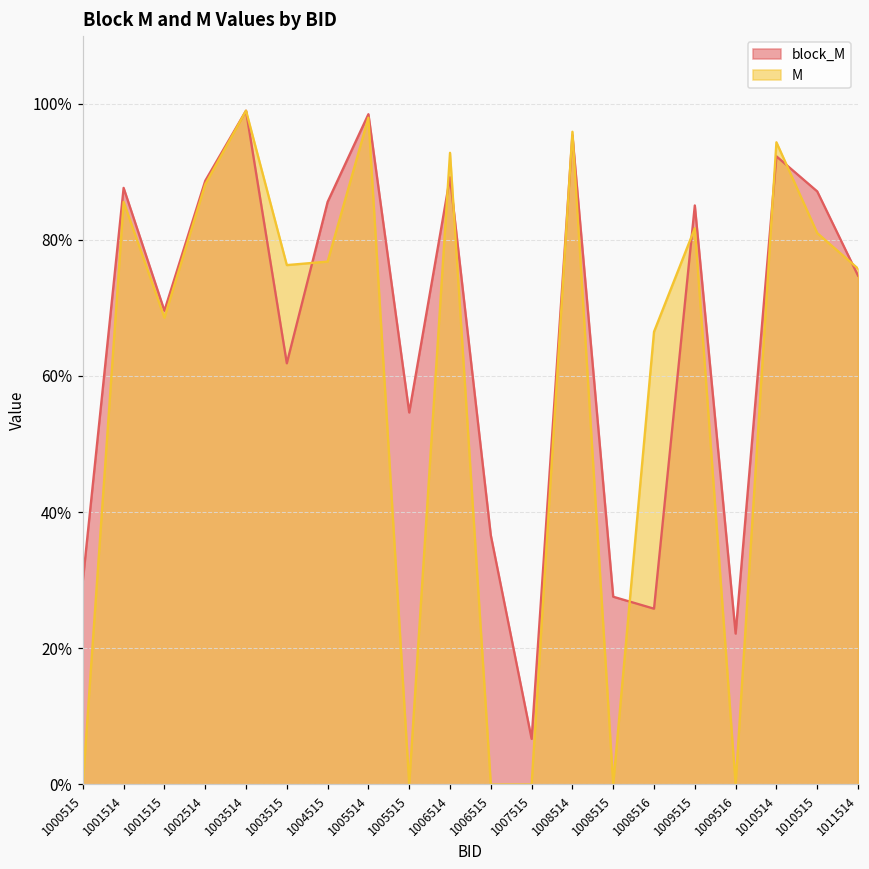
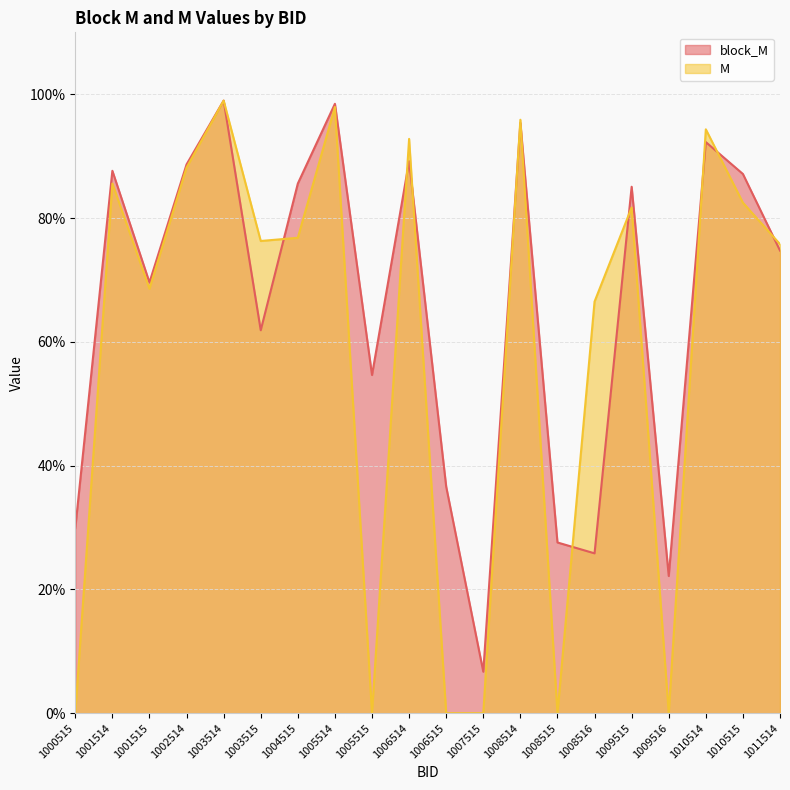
  {
    "block_M": {
      "1000515": "30%",
      "1001514": "88%",
      "1001515": "70%",
      "1002514": "89%",
      "1003515": "62%",
      "1004515": "86%",
      "1005514": "98%",
      "1005515": "55%",
      "1006514": "89%",
      "1006515": "37%",
      "1007515": "7%",
      "1008514": "95%",
      "1008515": "28%",
      "1008516": "26%",
      "1009515": "85%",
      "1009516": "22%",
      "1010514": "92%",
      "1010515": "87%",
      "1011514": "75%"
    },
    "M": {
      "1000515": "0%",
      "1001514": "86%",
      "1001515": "69%",
      "1002514": "88%",
      "1003515": "76%",
      "1004515": "77%",
      "1005514": "98%",
      "1005515": "0%",
      "1006514": "93%",
      "1006515": "0%",
      "1007515": "0%",
      "1008514": "96%",
      "1008515": "0%",
      "1008516": "66%",
      "1009515": "82%",
      "1009516": "0%",
      "1010514": "94%",
-     "1010515": "81%",
+     "1010515": "82%",
      "1011514": "76%"
    }
  }
